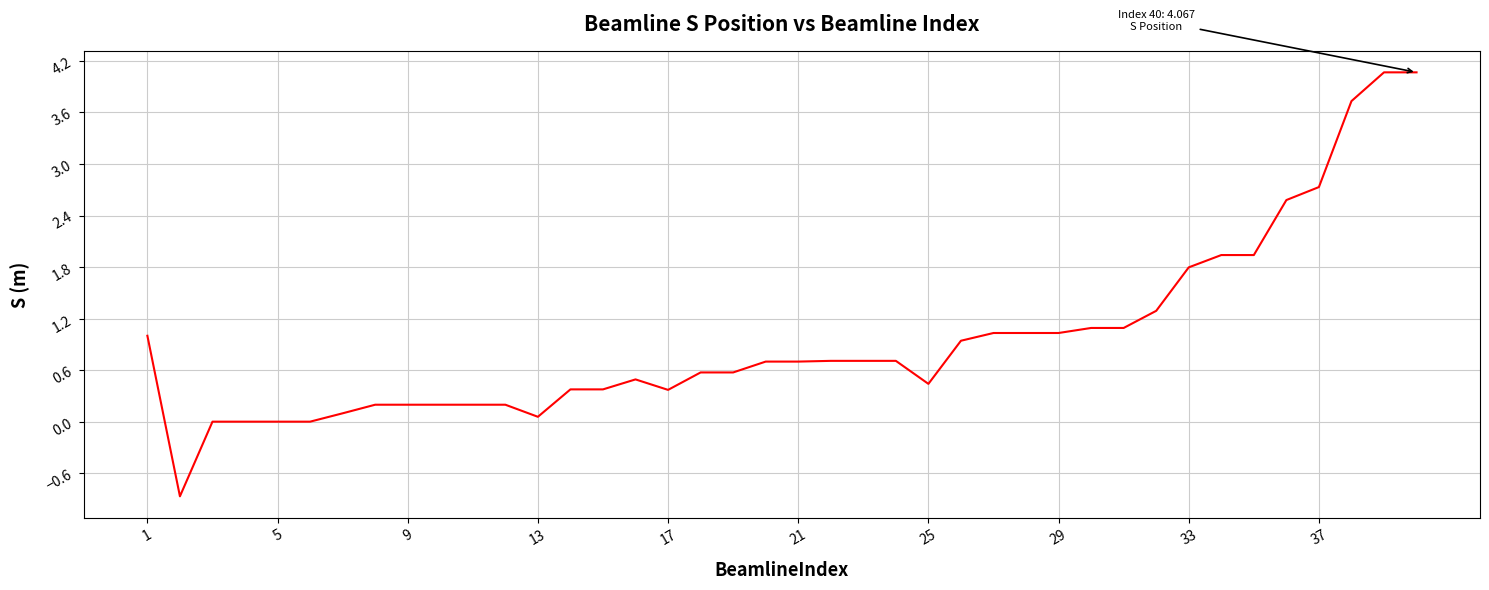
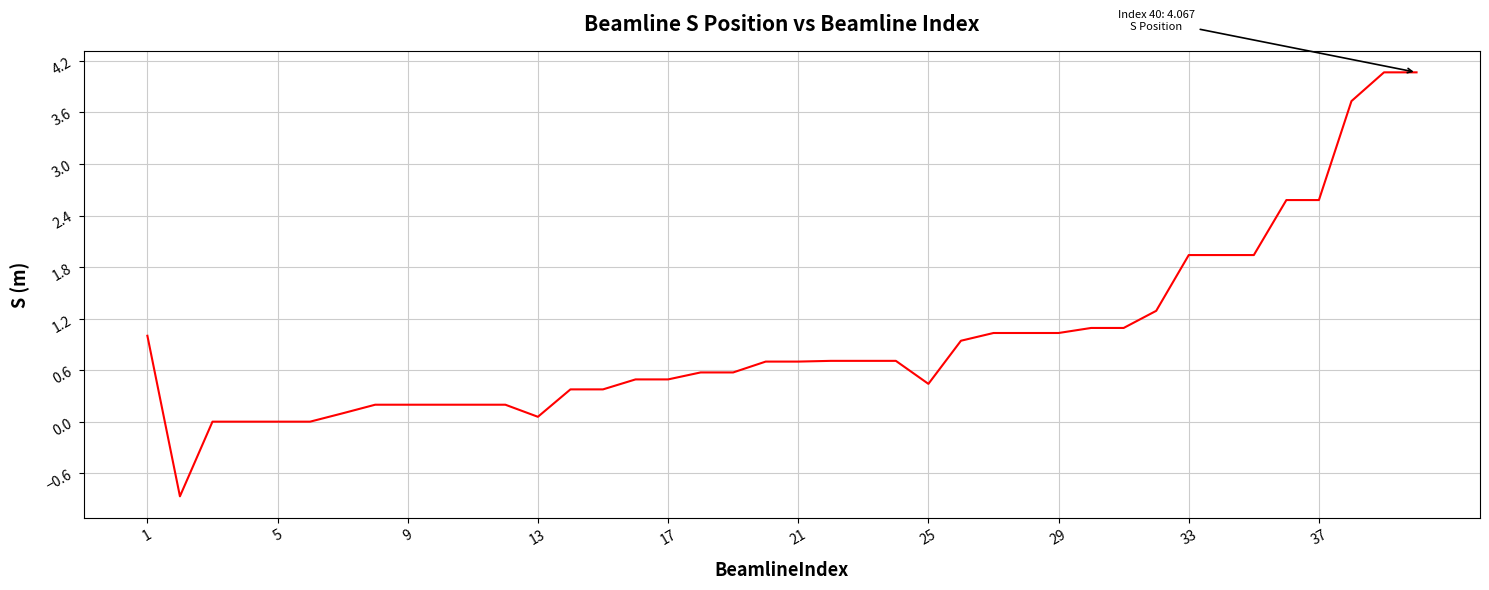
  {
    "1": 1.0,
    "5": 0.0,
    "9": 0.2,
    "13": 0.1,
-   "17": 0.4,
+   "17": 0.5,
    "21": 0.7,
    "25": 0.4,
    "29": 1.0,
-   "33": 1.8,
-   "37": 2.7
+   "33": 1.9,
+   "37": 2.6
  }
